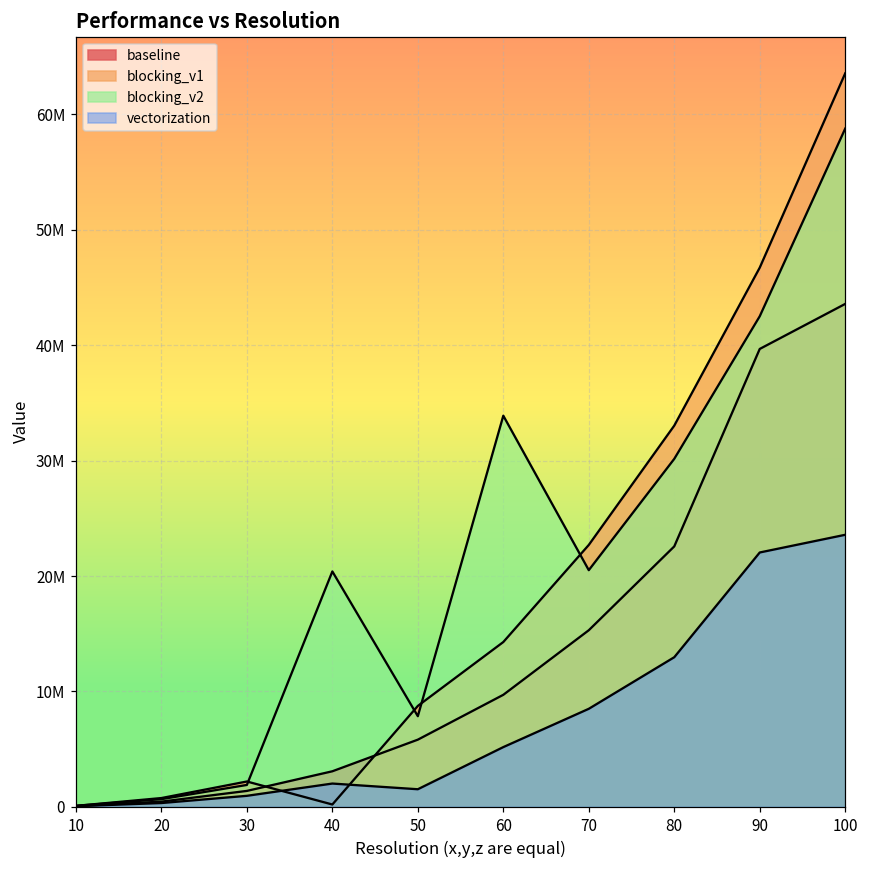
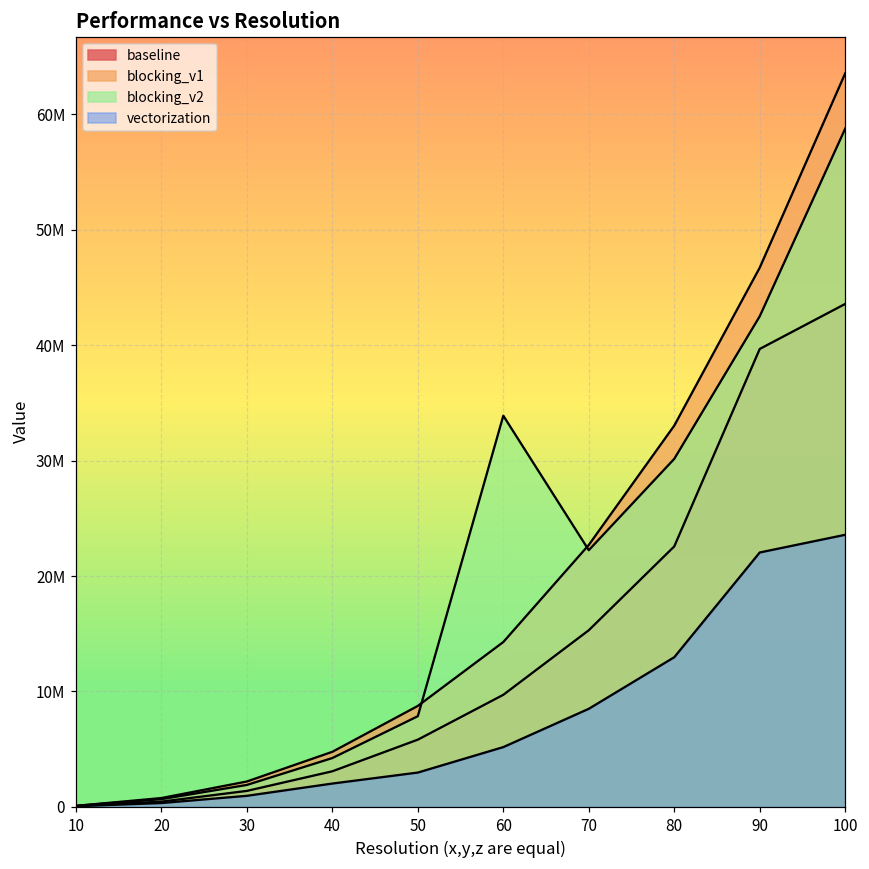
  {
    "baseline": {
      "30": 1400000,
      "40": 3100000,
      "50": 5800000,
      "60": 9700000,
      "70": 15300000,
      "80": 22600000,
      "90": 39700000,
      "100": 43600000
    },
    "blocking_v1": {
      "30": 2200000,
-     "40": 200000,
+     "40": 4800000,
      "50": 8700000,
      "60": 14300000,
      "70": 22700000,
      "80": 33000000,
      "90": 46700000,
      "100": 63600000
    },
    "blocking_v2": {
      "30": 1900000,
-     "40": 20400000,
+     "40": 4200000,
      "50": 7900000,
      "60": 33900000,
-     "70": 20500000,
+     "70": 22200000,
      "80": 30200000,
      "90": 42500000,
      "100": 58800000
    },
    "vectorization": {
      "30": 1000000,
      "40": 2000000,
-     "50": 1500000,
+     "50": 3000000,
      "60": 5200000,
      "70": 8500000,
      "80": 13000000,
      "90": 22000000,
      "100": 23600000
    }
  }
